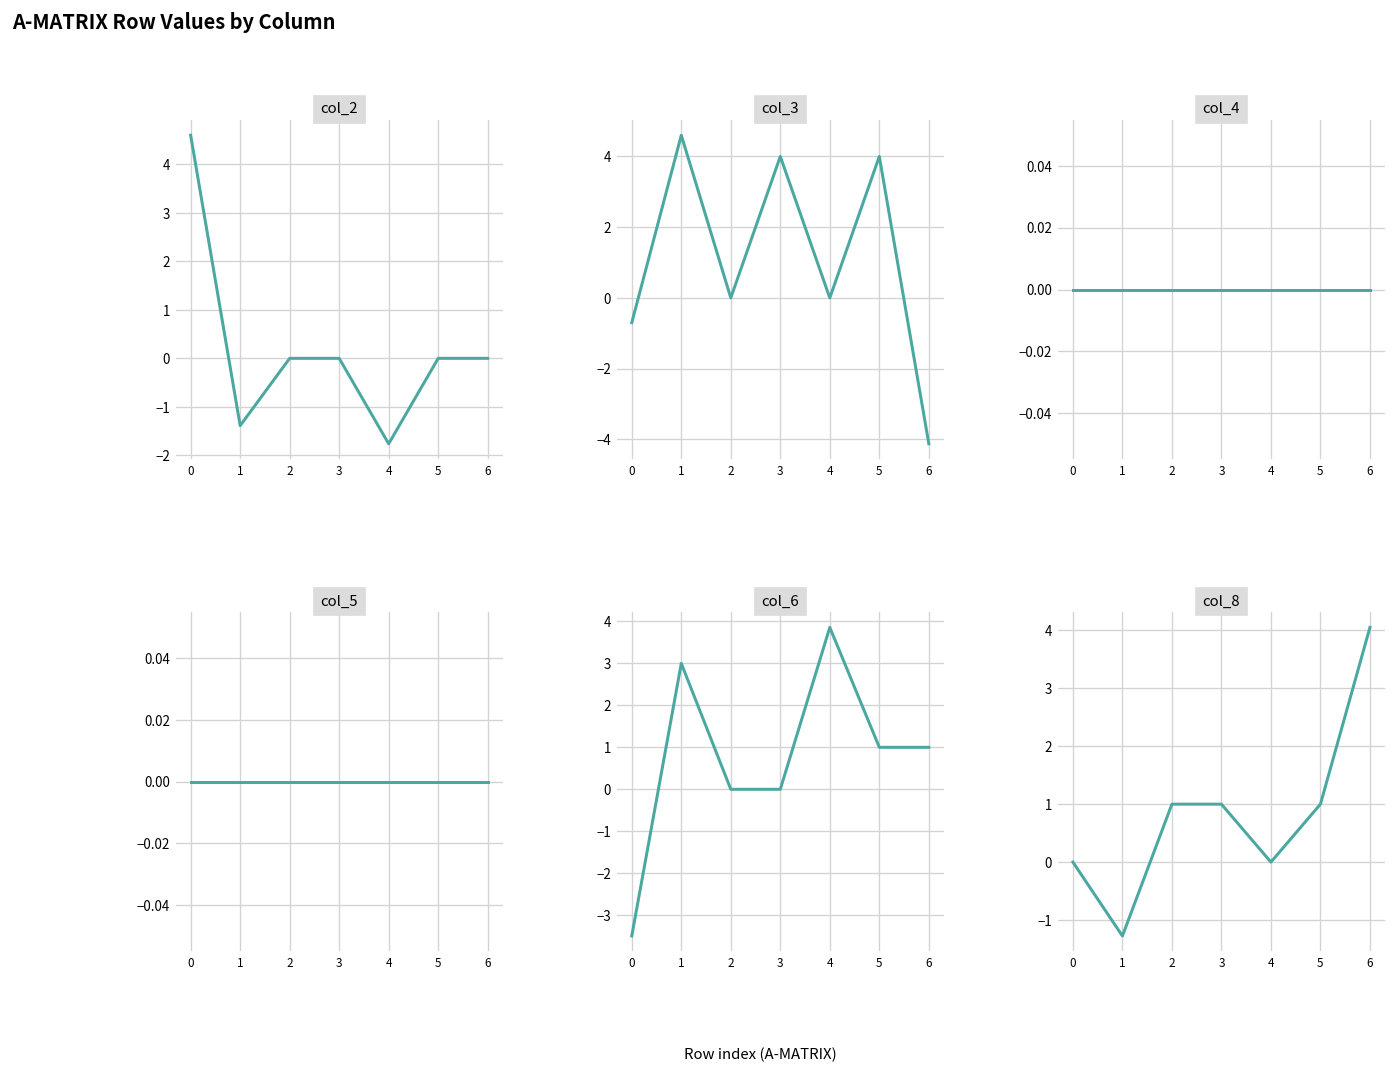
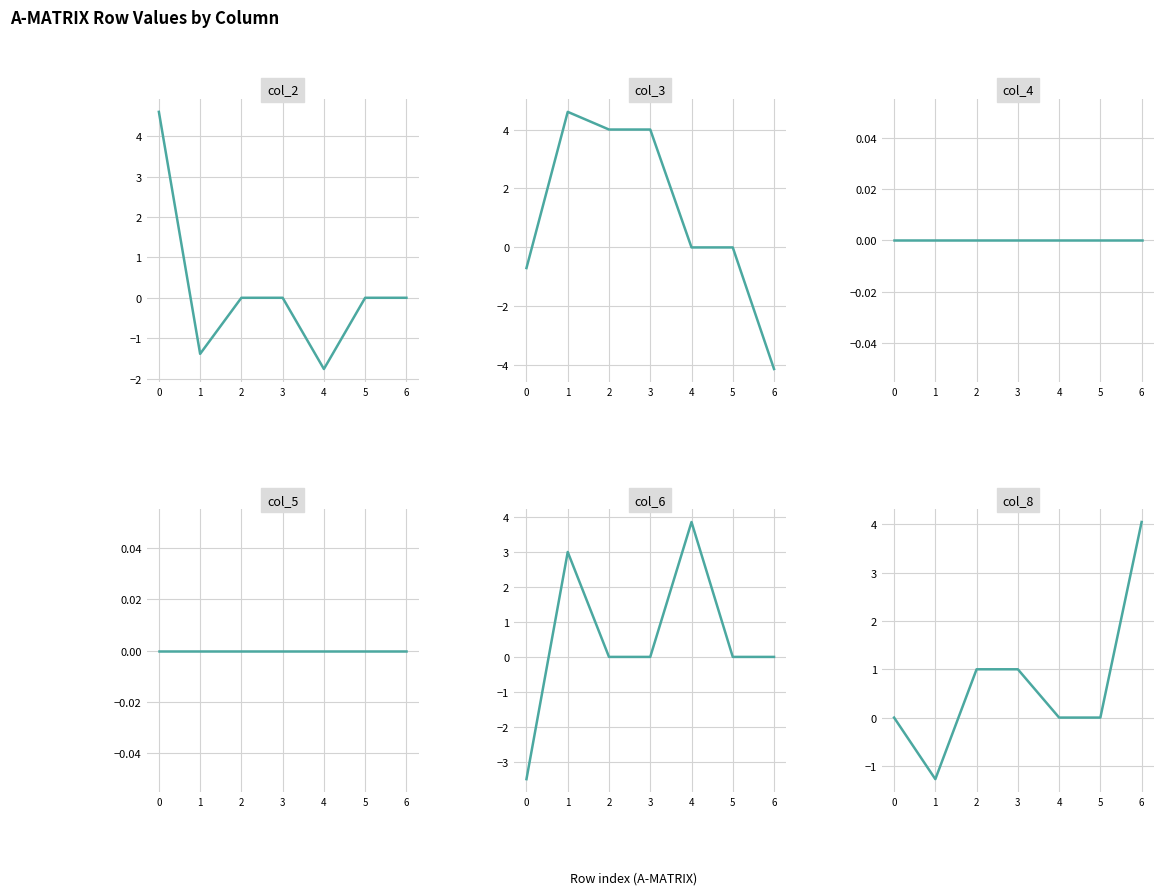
  {
    "col_2": {
      "0": 4.6,
      "1": -1.4,
      "2": 0.0,
      "3": 0.0,
      "4": -1.8,
      "5": 0.0,
      "6": 0.0
    },
    "col_3": {
      "0": -0.7,
      "1": 4.6,
-     "2": 0,
+     "2": 4,
      "3": 4,
      "4": 0,
-     "5": 4,
+     "5": 0,
      "6": -4.1
    },
    "col_4": {
      "0": 0.000,
      "1": 0.000,
      "2": 0.000,
      "3": 0.000,
      "4": 0.000,
      "5": 0.000,
      "6": 0.000
    },
    "col_5": {
      "0": 0.000,
      "1": 0.000,
      "2": 0.000,
      "3": 0.000,
      "4": 0.000,
      "5": 0.000,
      "6": 0.000
    },
    "col_6": {
      "0": -3.5,
      "1": 3,
      "2": 0,
      "3": 0,
      "4": 3.9,
-     "5": 1,
-     "6": 1
+     "5": 0,
+     "6": 0
    },
    "col_8": {
      "0": 0,
      "1": -1.3,
      "2": 1,
      "3": 1,
      "4": 0,
-     "5": 1,
+     "5": 0,
      "6": 4
    }
  }
